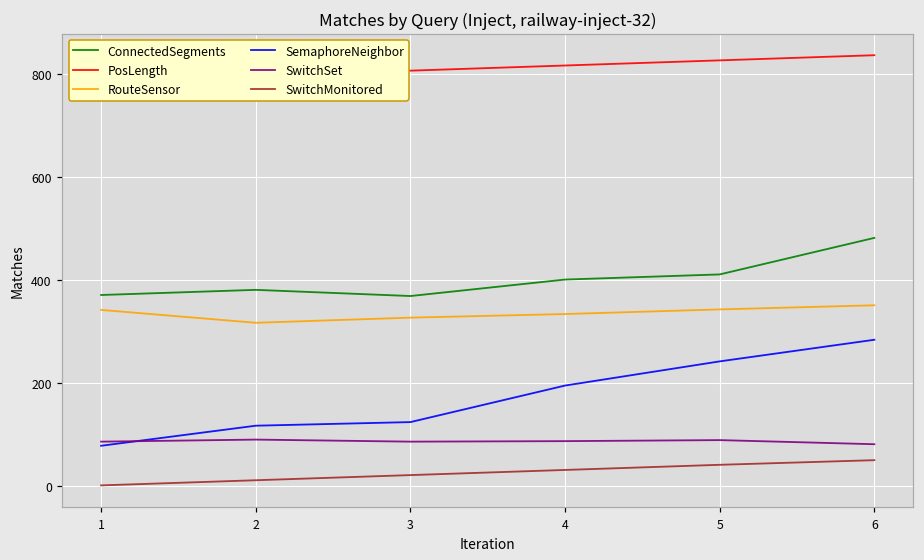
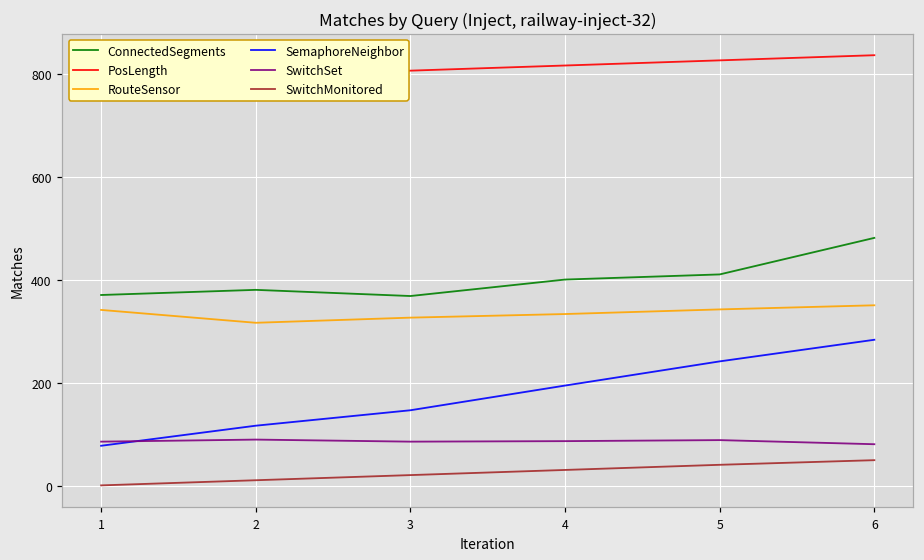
  {
    "ConnectedSegments": {
      "1": 370,
      "2": 380,
      "3": 370,
      "4": 400,
      "5": 410,
      "6": 480
    },
    "PosLength": {
      "3": 810,
      "4": 820,
      "5": 830,
      "6": 840
    },
    "RouteSensor": {
      "1": 340,
      "2": 320,
      "3": 330,
      "4": 330,
      "5": 340,
      "6": 350
    },
    "SemaphoreNeighbor": {
      "1": 80,
      "2": 120,
-     "3": 120,
+     "3": 150,
      "4": 200,
      "5": 240,
      "6": 280
    },
    "SwitchSet": {
      "1": 90,
      "2": 90,
      "3": 90,
      "4": 90,
      "5": 90,
      "6": 80
    },
    "SwitchMonitored": {
      "1": 0,
      "2": 10,
      "3": 20,
      "4": 30,
      "5": 40,
      "6": 50
    }
  }
